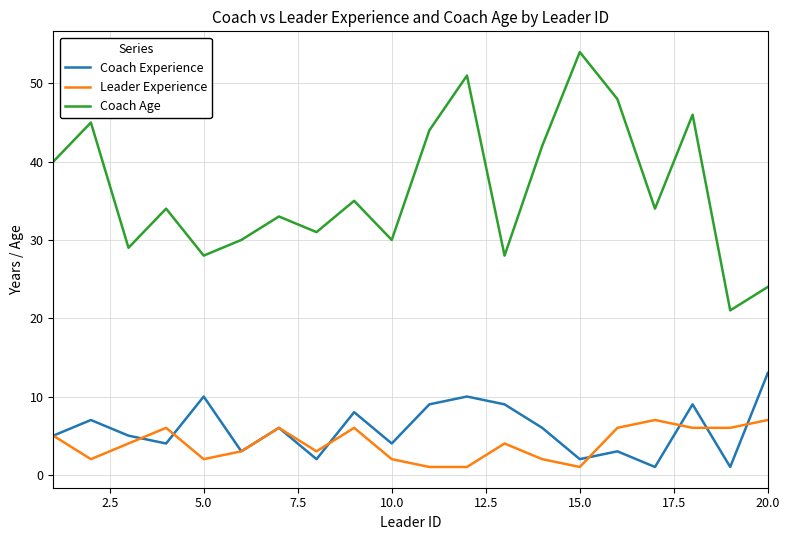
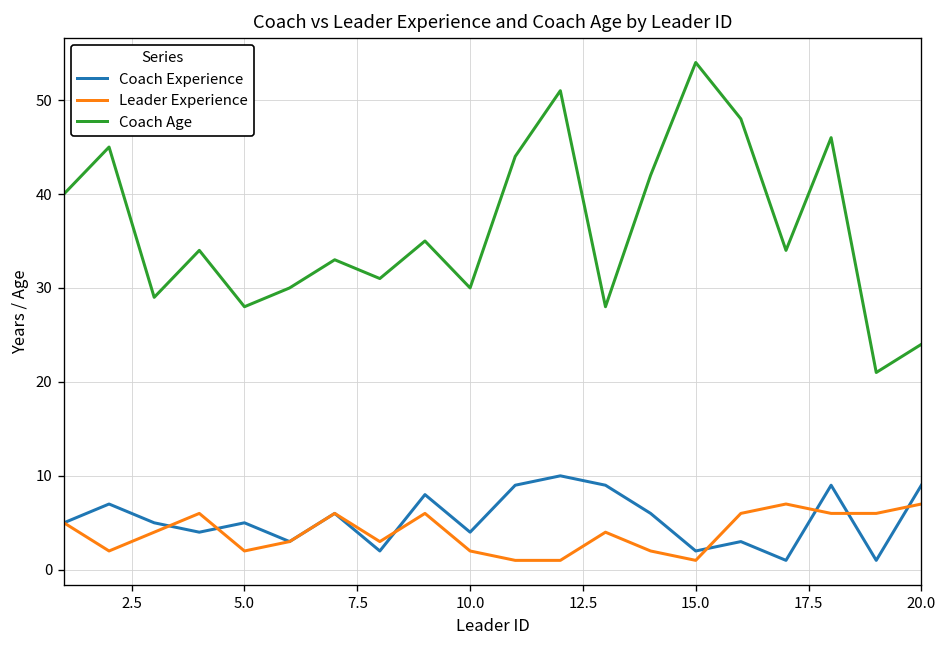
  {
    "Coach Experience": {
-     "5.0": 10,
+     "5.0": 5,
      "10.0": 4,
      "15.0": 2,
-     "20.0": 13
+     "20.0": 9
    },
    "Leader Experience": {
      "5.0": 2,
      "10.0": 2,
      "15.0": 1,
      "20.0": 7
    },
    "Coach Age": {
      "5.0": 28,
      "10.0": 30,
      "15.0": 54,
      "20.0": 24
    }
  }
